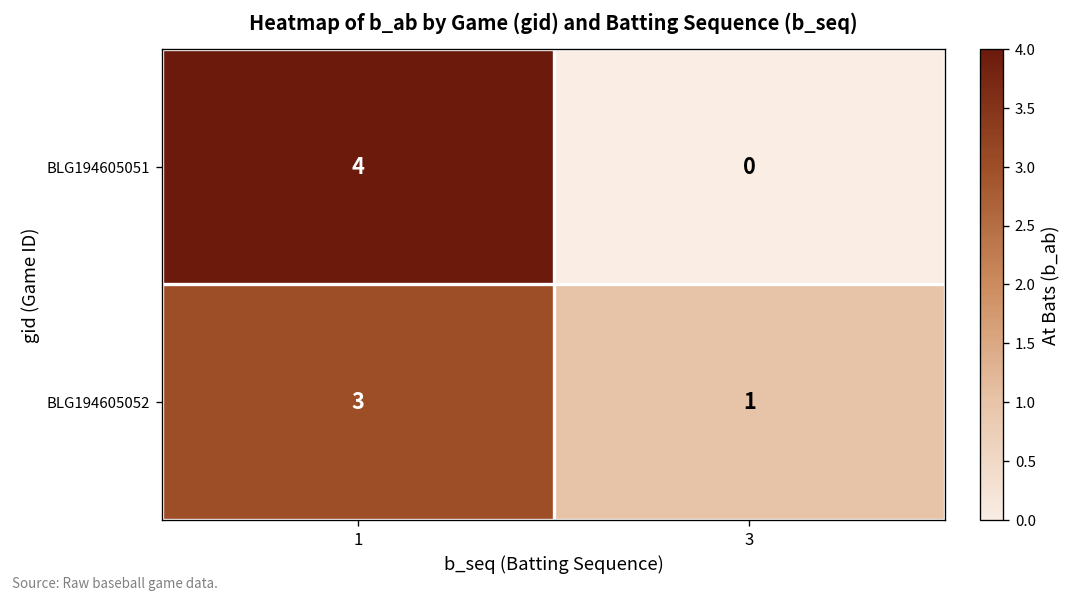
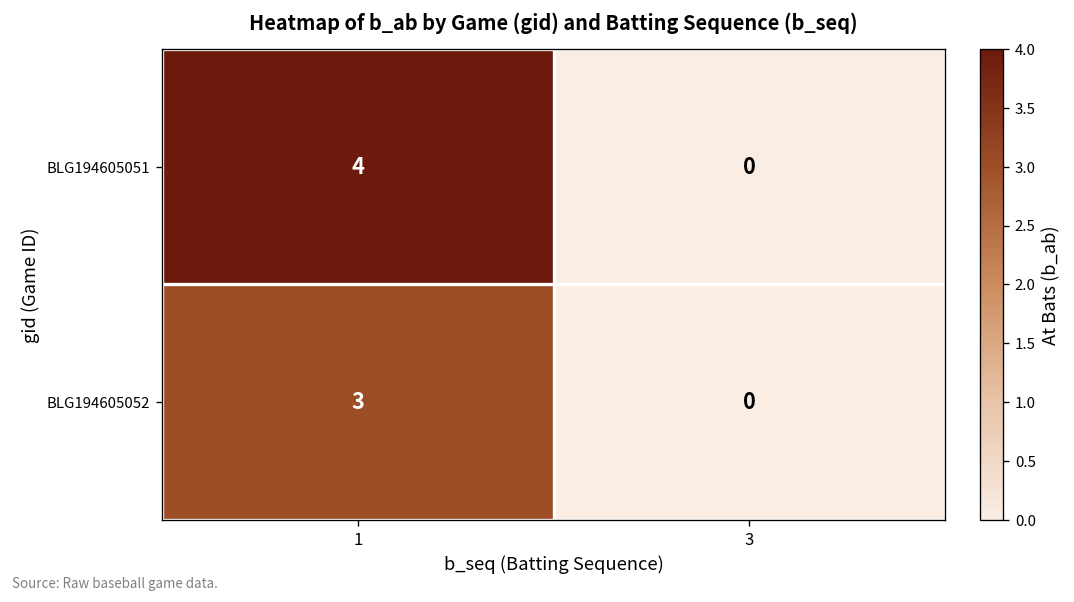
  {
    "BLG194605051": {
      "1": 4,
      "3": 0
    },
    "BLG194605052": {
      "1": 3,
-     "3": 1
+     "3": 0
    }
  }
